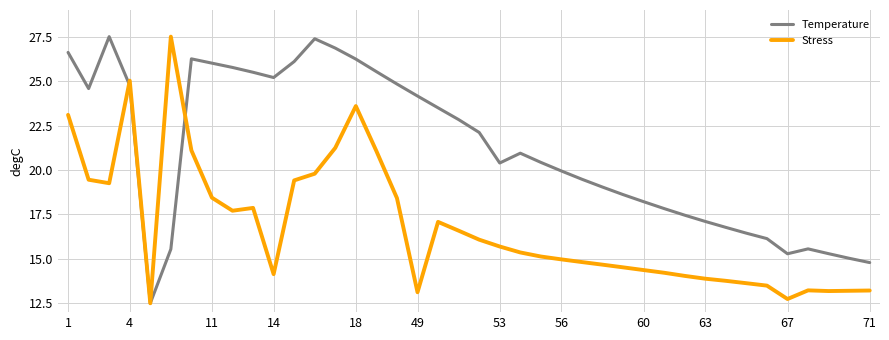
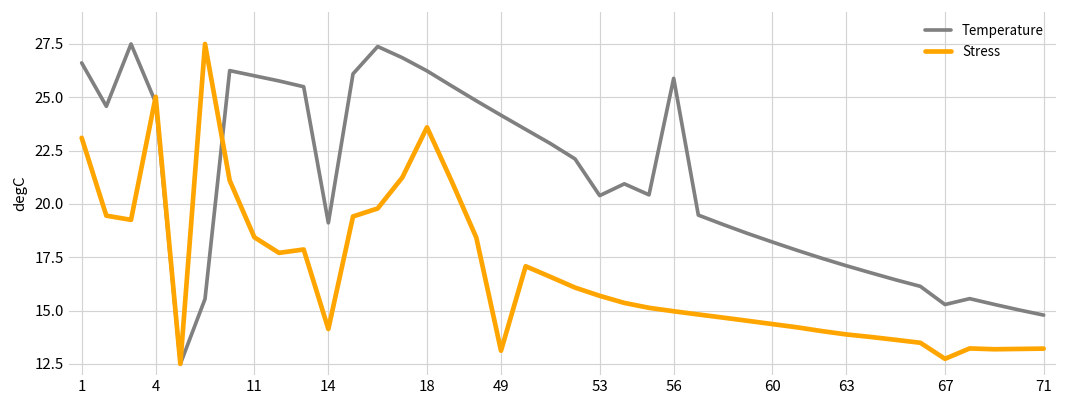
  {
    "Temperature": {
-     "14": 25.2,
+     "14": 19.1,
      "49": 24.2,
      "53": 20.4,
-     "56": 19.9,
+     "56": 25.9,
      "60": 18.2,
      "63": 17.1,
      "67": 15.3,
      "71": 14.8
    },
    "Stress": {
      "14": 14.1,
      "49": 13.1,
      "53": 15.7,
      "56": 15.0,
      "60": 14.4,
      "63": 13.9,
      "67": 12.7,
      "71": 13.2
    }
  }
